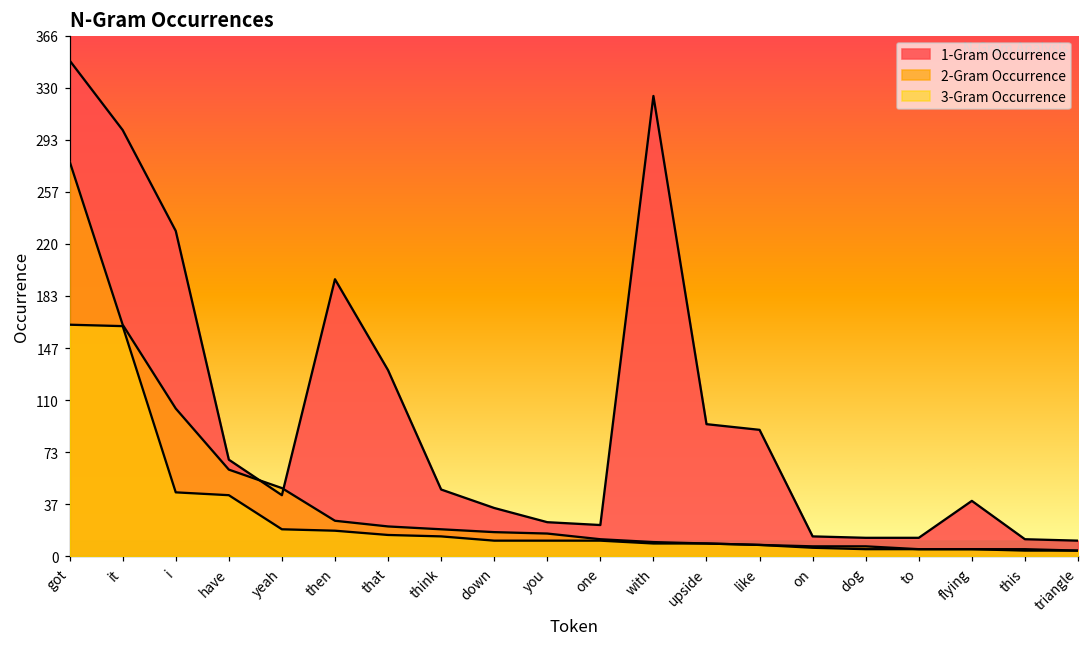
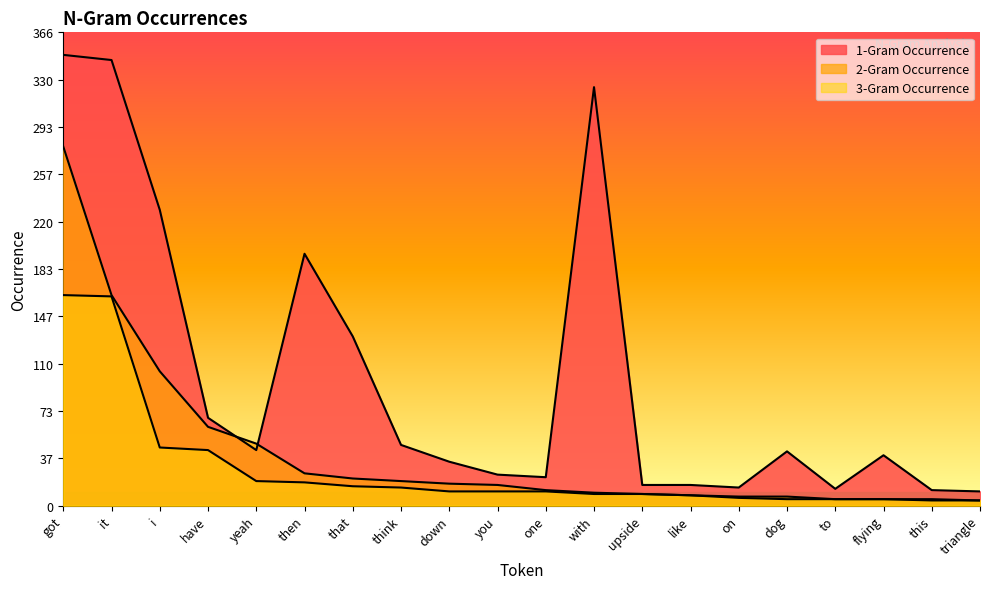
  {
    "1-Gram Occurrence": {
      "got": 349,
-     "it": 300,
+     "it": 345,
      "i": 229,
      "have": 68,
      "yeah": 43,
      "then": 195,
      "that": 131,
      "think": 47,
      "down": 34,
      "you": 24,
      "one": 22,
      "with": 324,
-     "upside": 93,
-     "like": 89,
+     "upside": 16,
+     "like": 16,
      "on": 14,
-     "dog": 13,
+     "dog": 42,
      "to": 13,
      "flying": 39,
      "this": 12,
      "triangle": 11
    }
  }
